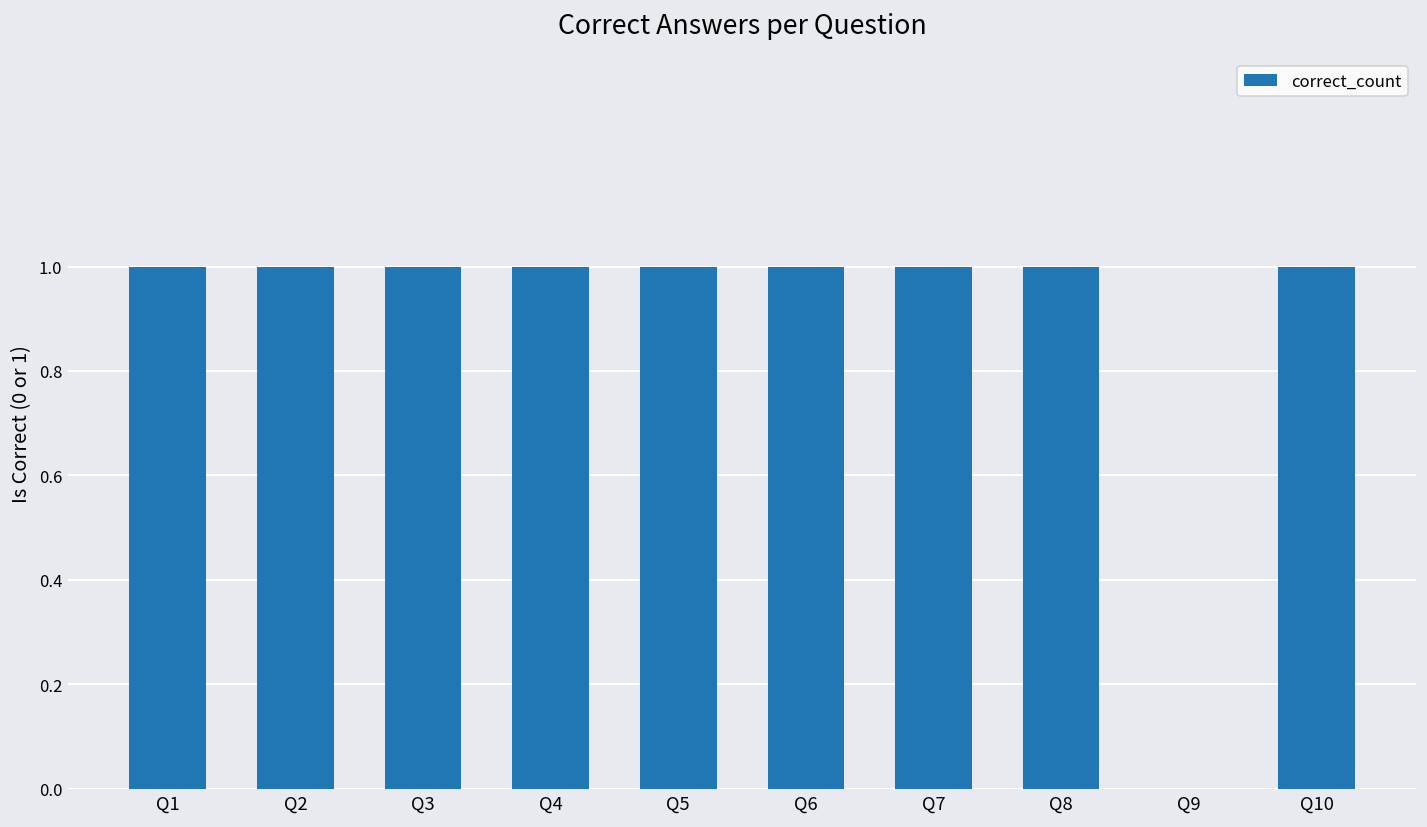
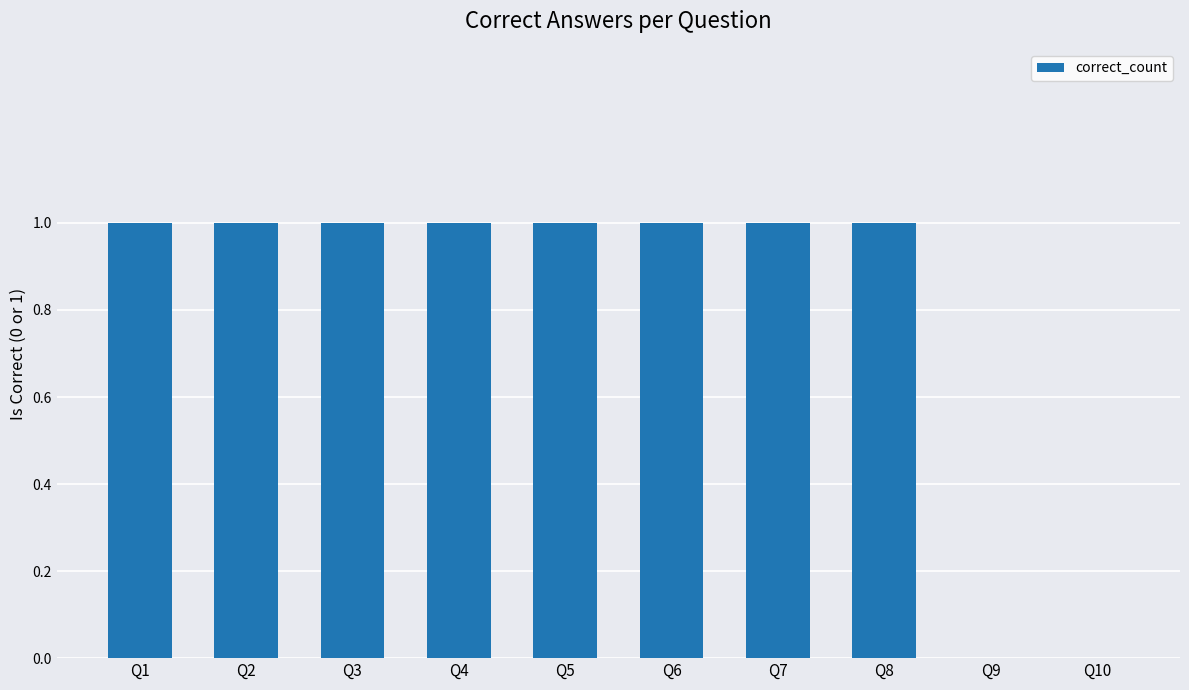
  {
    "Q1": 1,
    "Q2": 1,
    "Q3": 1,
    "Q4": 1,
    "Q5": 1,
    "Q6": 1,
    "Q7": 1,
    "Q8": 1,
    "Q9": 0,
-   "Q10": 1
+   "Q10": 0
  }
